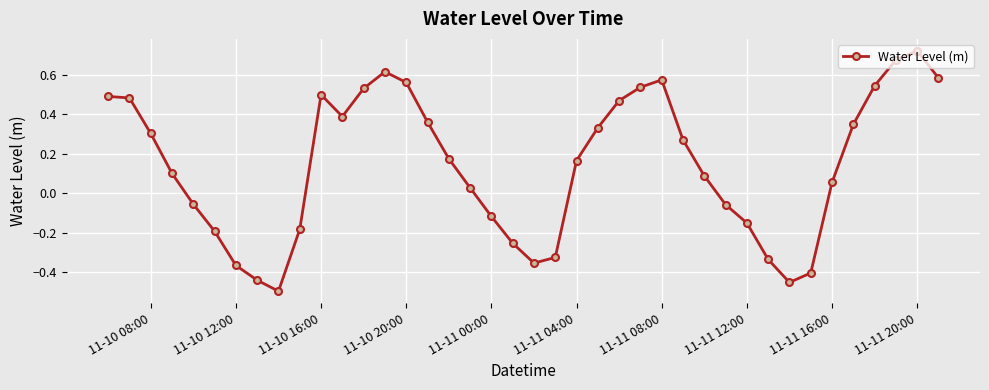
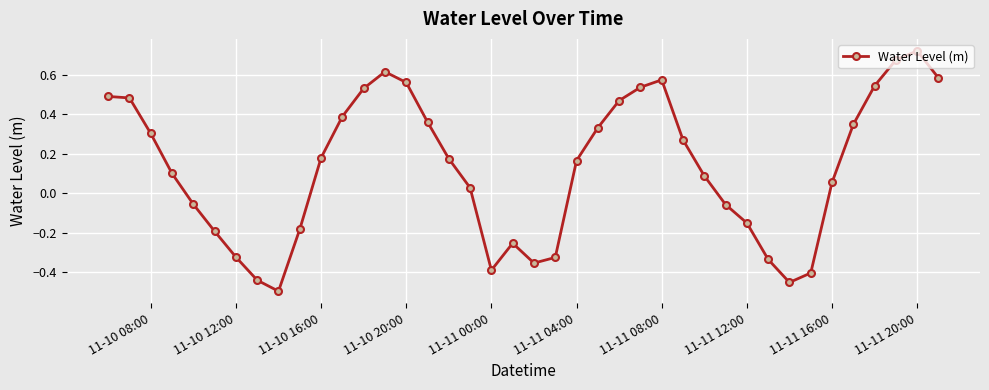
  {
    "11-10 08:00": 0.30,
-   "11-10 12:00": -0.36,
-   "11-10 16:00": 0.50,
+   "11-10 12:00": -0.32,
+   "11-10 16:00": 0.18,
    "11-10 20:00": 0.56,
-   "11-11 00:00": -0.12,
+   "11-11 00:00": -0.39,
    "11-11 04:00": 0.17,
    "11-11 08:00": 0.57,
    "11-11 12:00": -0.15,
    "11-11 16:00": 0.06
  }
